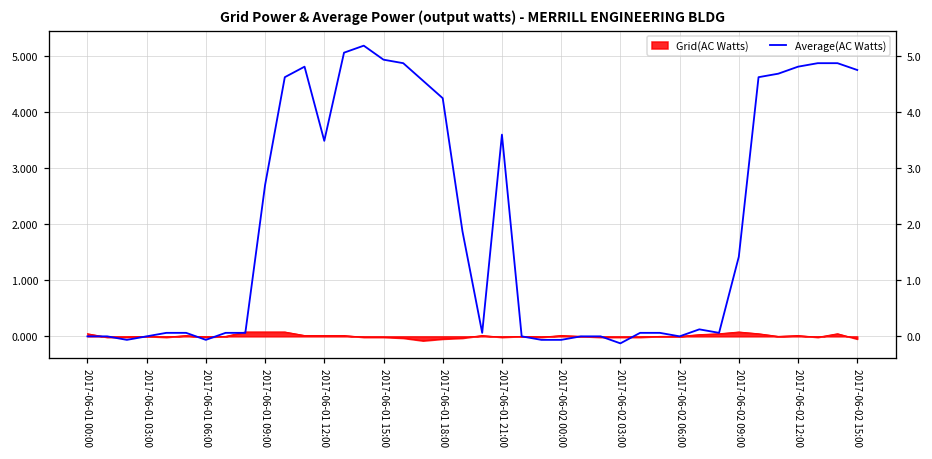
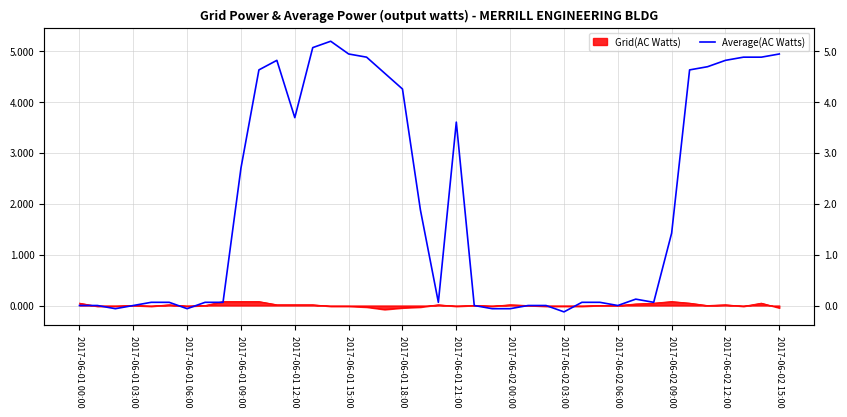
  {
    "Average(AC Watts)": {
      "2017-06-01 09:00": 2.7,
-     "2017-06-01 12:00": 3.5,
+     "2017-06-01 12:00": 3.7,
      "2017-06-01 15:00": 4.9,
      "2017-06-01 18:00": 4.3,
      "2017-06-01 21:00": 3.6,
      "2017-06-02 00:00": -0.1,
      "2017-06-02 03:00": -0.1,
      "2017-06-02 09:00": 1.4,
      "2017-06-02 12:00": 4.8,
-     "2017-06-02 15:00": 4.8
+     "2017-06-02 15:00": 4.9
    }
  }
